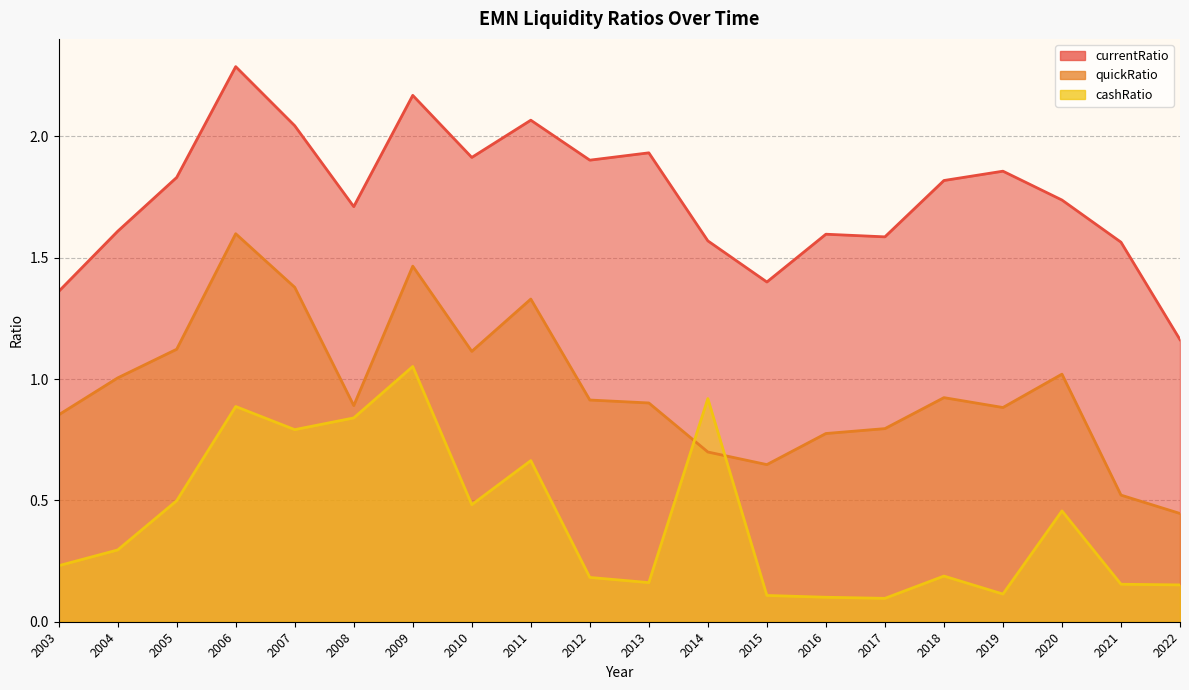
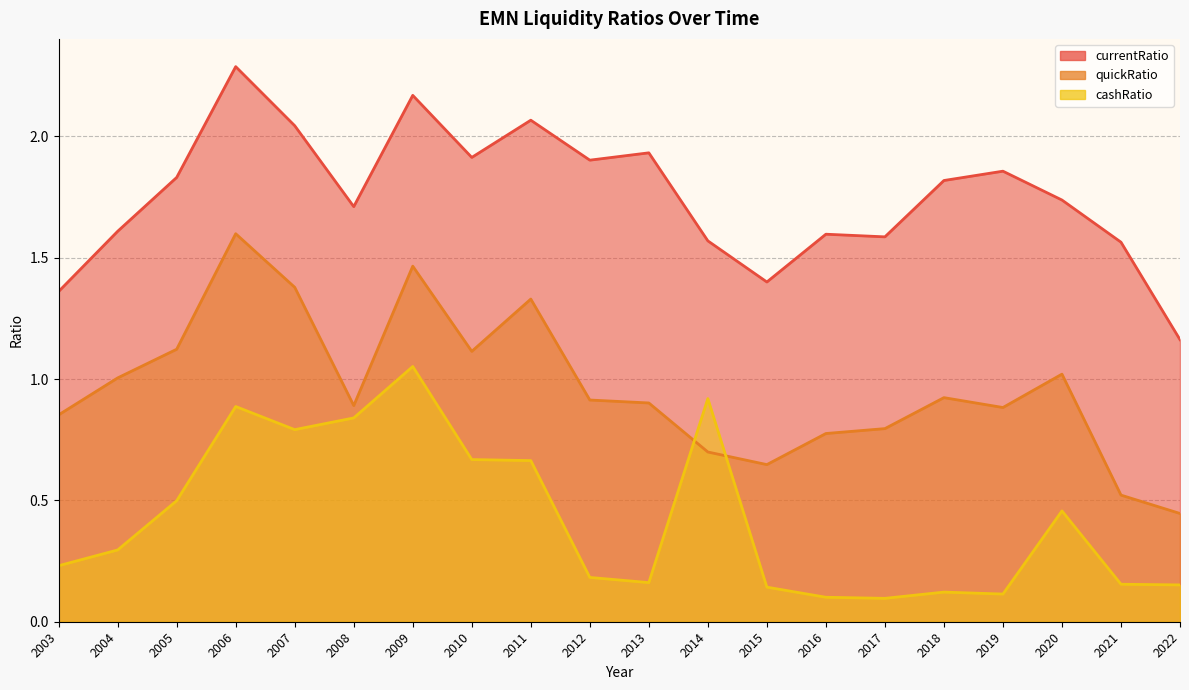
  {
    "cashRatio": {
      "2003": 0.23,
      "2004": 0.30,
      "2005": 0.50,
      "2006": 0.89,
      "2007": 0.79,
      "2008": 0.84,
      "2009": 1.05,
-     "2010": 0.48,
+     "2010": 0.67,
      "2011": 0.66,
      "2012": 0.18,
      "2013": 0.16,
      "2014": 0.92,
-     "2015": 0.11,
+     "2015": 0.14,
      "2016": 0.10,
      "2017": 0.10,
-     "2018": 0.19,
+     "2018": 0.12,
      "2019": 0.11,
      "2020": 0.46,
      "2021": 0.15,
      "2022": 0.15
    }
  }
